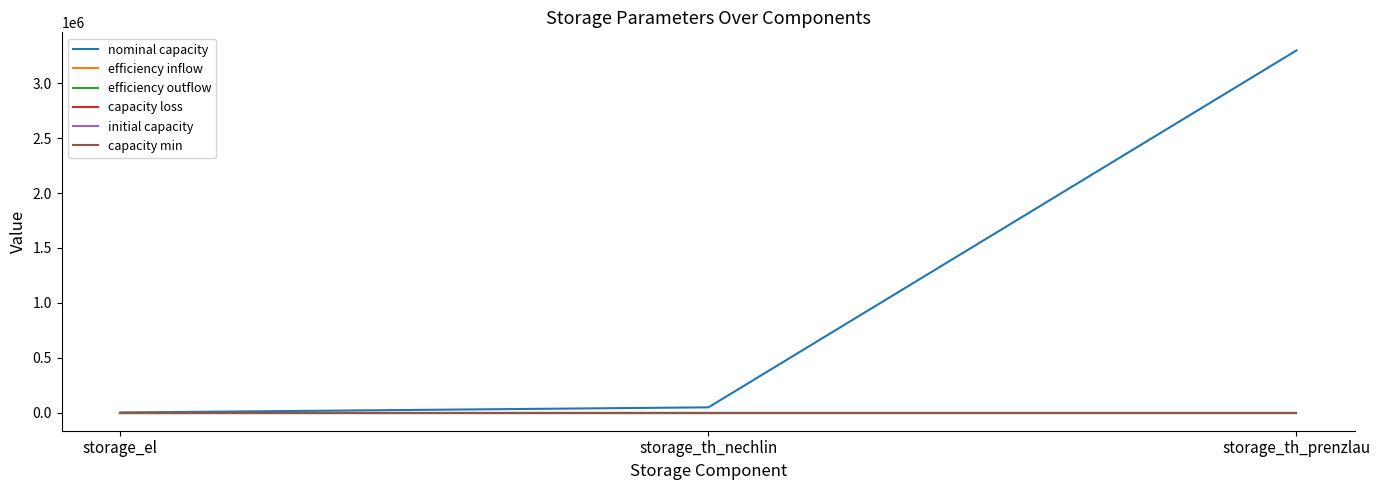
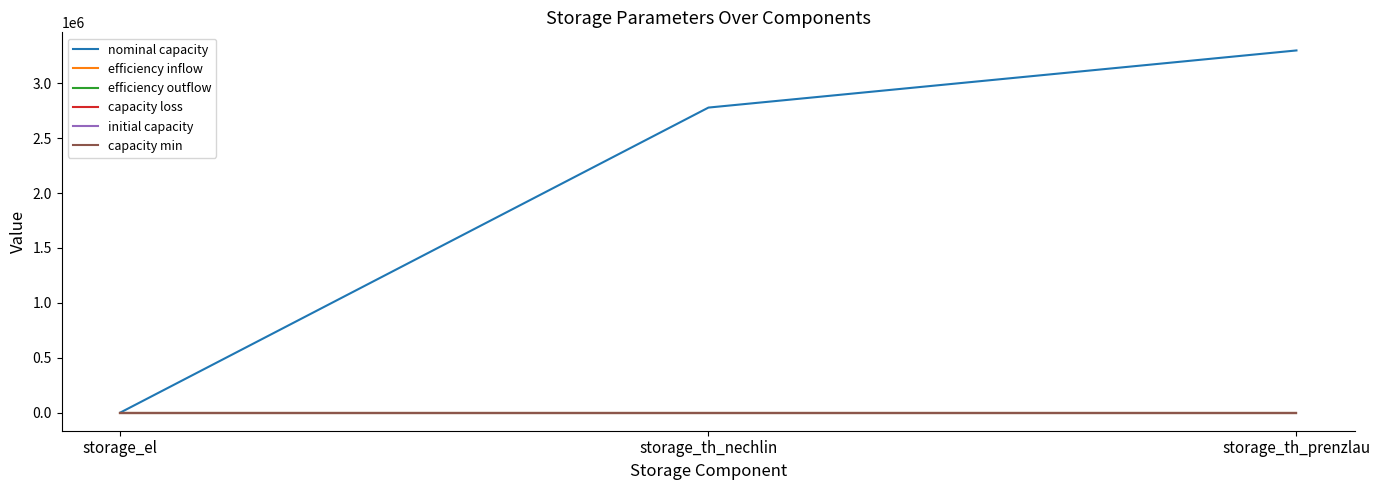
  {
    "nominal capacity": {
-     "storage_th_nechlin": 50000,
+     "storage_th_nechlin": 2780000,
      "storage_th_prenzlau": 3300000
    },
    "capacity min": {
      "storage_th_nechlin": 0,
      "storage_th_prenzlau": 0
    }
  }
